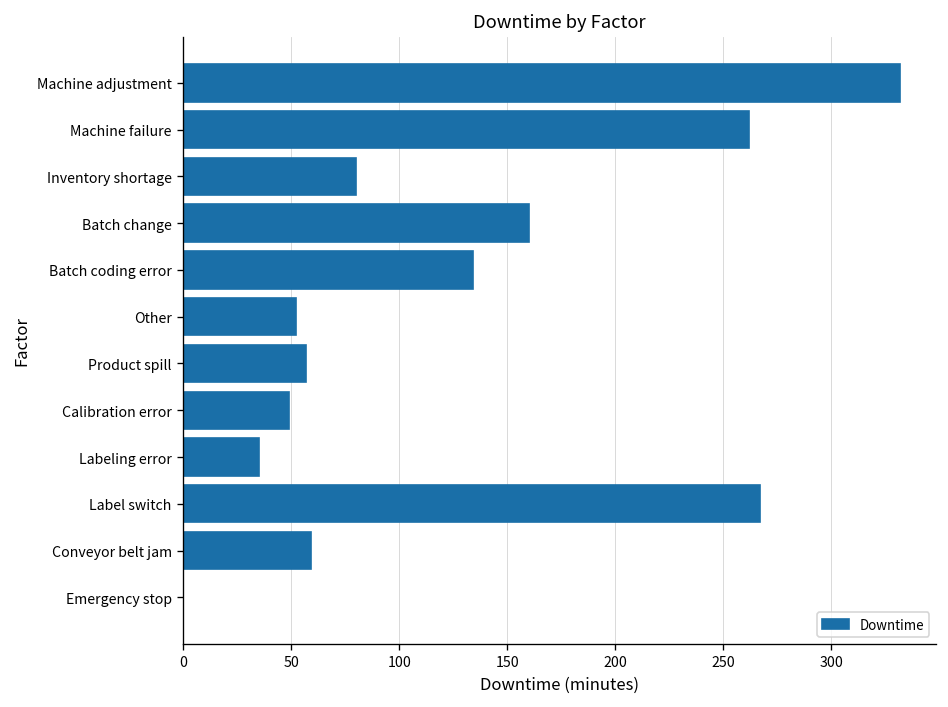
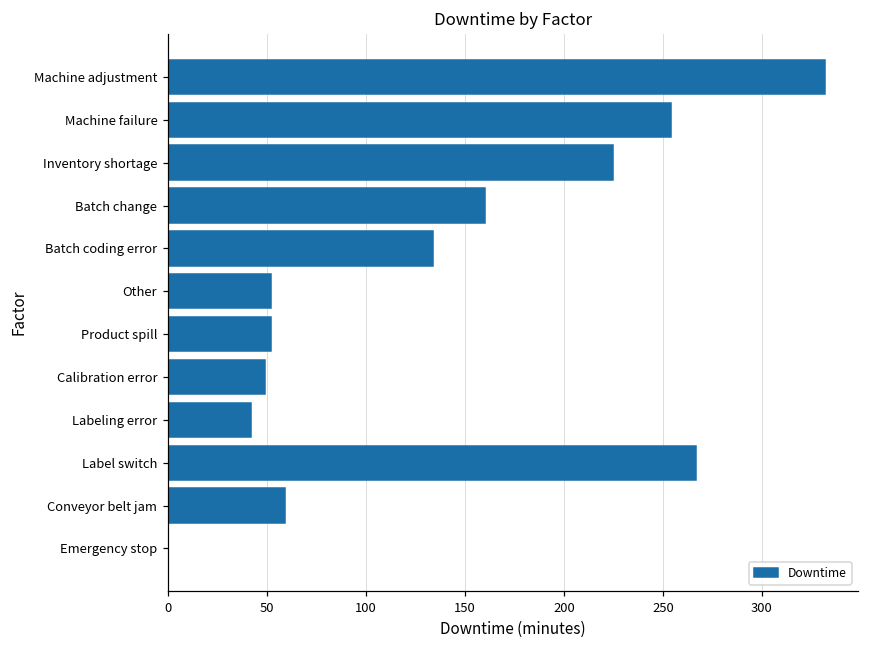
  {
    "Machine adjustment": 332,
-   "Machine failure": 262,
-   "Inventory shortage": 80,
+   "Machine failure": 254,
+   "Inventory shortage": 225,
    "Batch change": 160,
    "Batch coding error": 134,
    "Other": 52,
-   "Product spill": 57,
+   "Product spill": 52,
    "Calibration error": 49,
-   "Labeling error": 35,
+   "Labeling error": 42,
    "Label switch": 267,
    "Conveyor belt jam": 59,
    "Emergency stop": 0
  }
